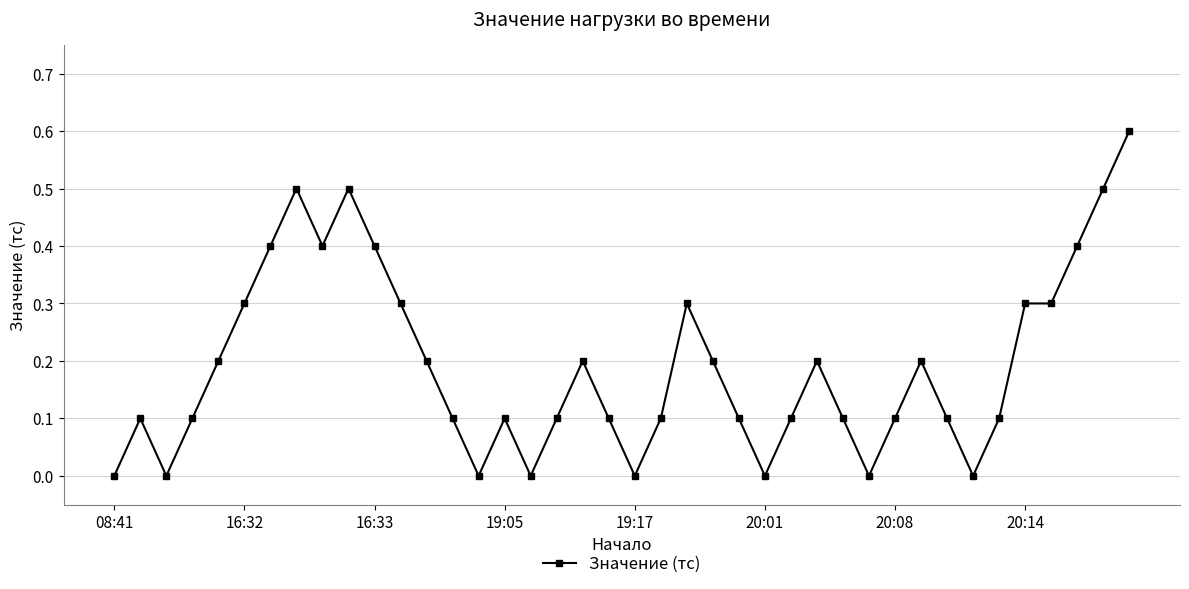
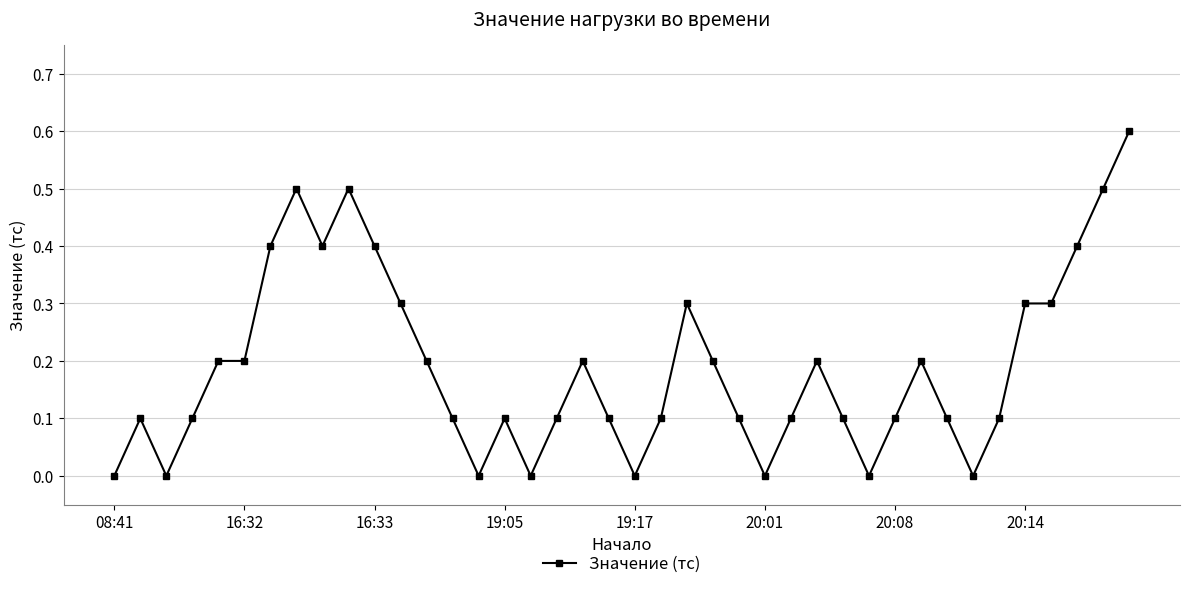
  {
    "08:41": 0.0,
-   "16:32": 0.3,
+   "16:32": 0.2,
    "19:17": 0.0,
    "20:14": 0.3
  }
